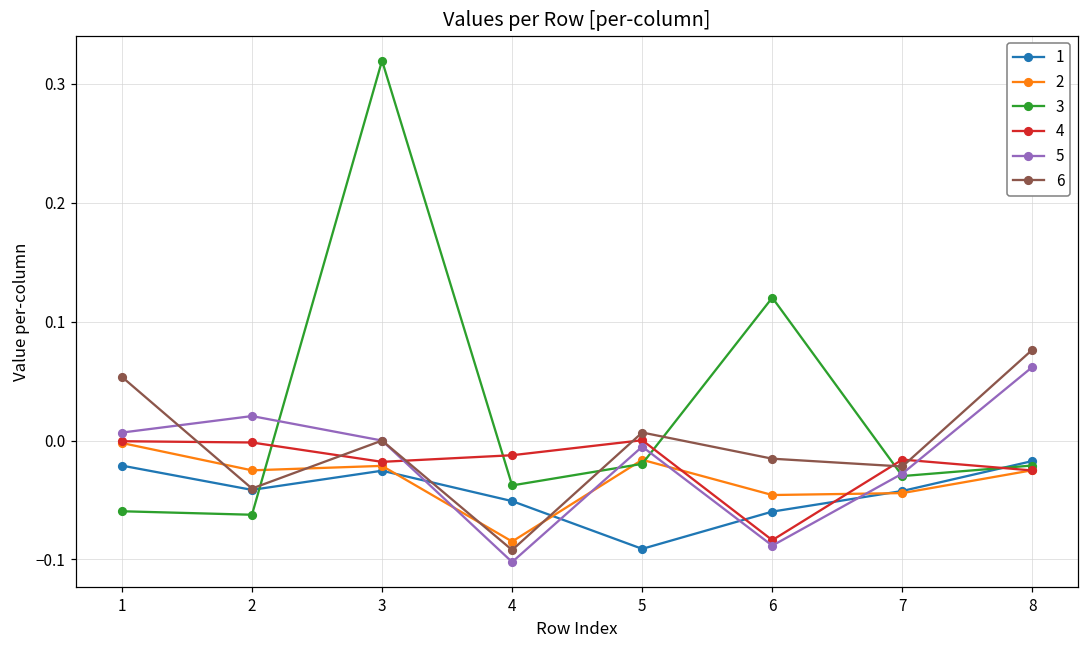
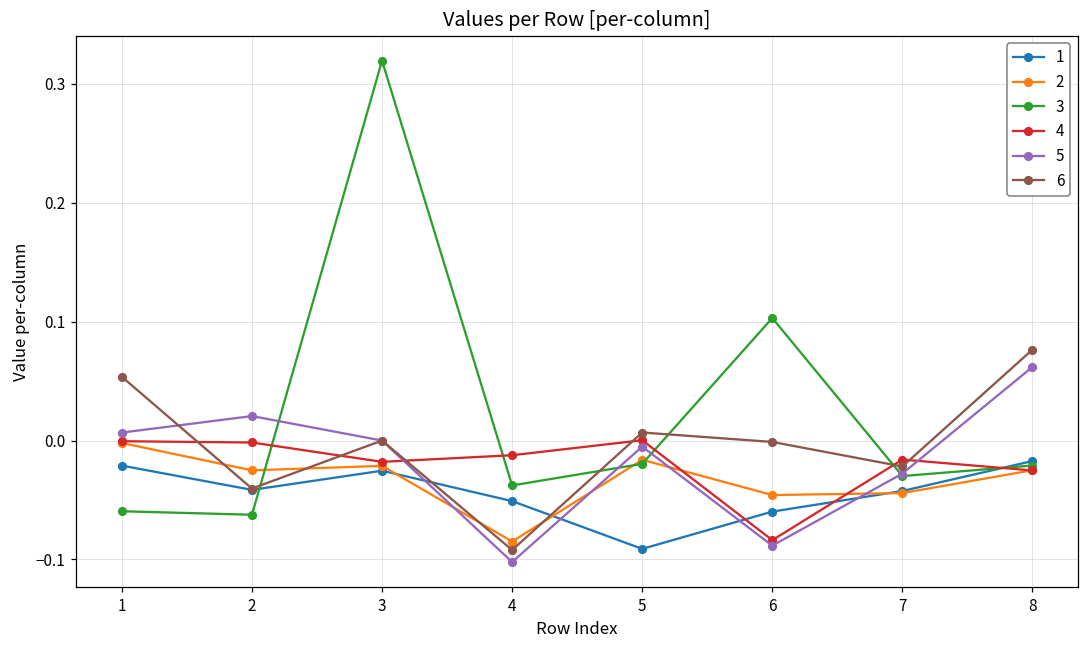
  {
    "1": {
      "1": -0.021,
      "3": -0.025,
      "4": -0.051,
      "5": -0.091,
      "6": -0.060,
      "8": -0.017
    },
    "2": {
      "2": -0.025,
      "3": -0.021,
      "4": -0.085,
      "5": -0.016,
      "6": -0.046
    },
    "3": {
      "1": -0.059,
      "2": -0.062,
      "3": 0.320,
      "4": -0.038,
      "5": -0.020,
-     "6": 0.120,
+     "6": 0.103,
      "8": -0.021
    },
    "4": {
      "2": -0.002,
      "3": -0.018,
      "4": -0.012,
      "5": 0.000,
      "6": -0.084,
      "7": -0.016
    },
    "5": {
      "1": 0.007,
      "2": 0.021,
      "4": -0.102,
      "5": -0.005,
      "6": -0.088,
      "8": 0.062
    },
    "6": {
      "1": 0.054,
      "4": -0.092,
      "5": 0.007,
-     "6": -0.015,
+     "6": -0.001,
      "7": -0.022,
      "8": 0.077
    }
  }
